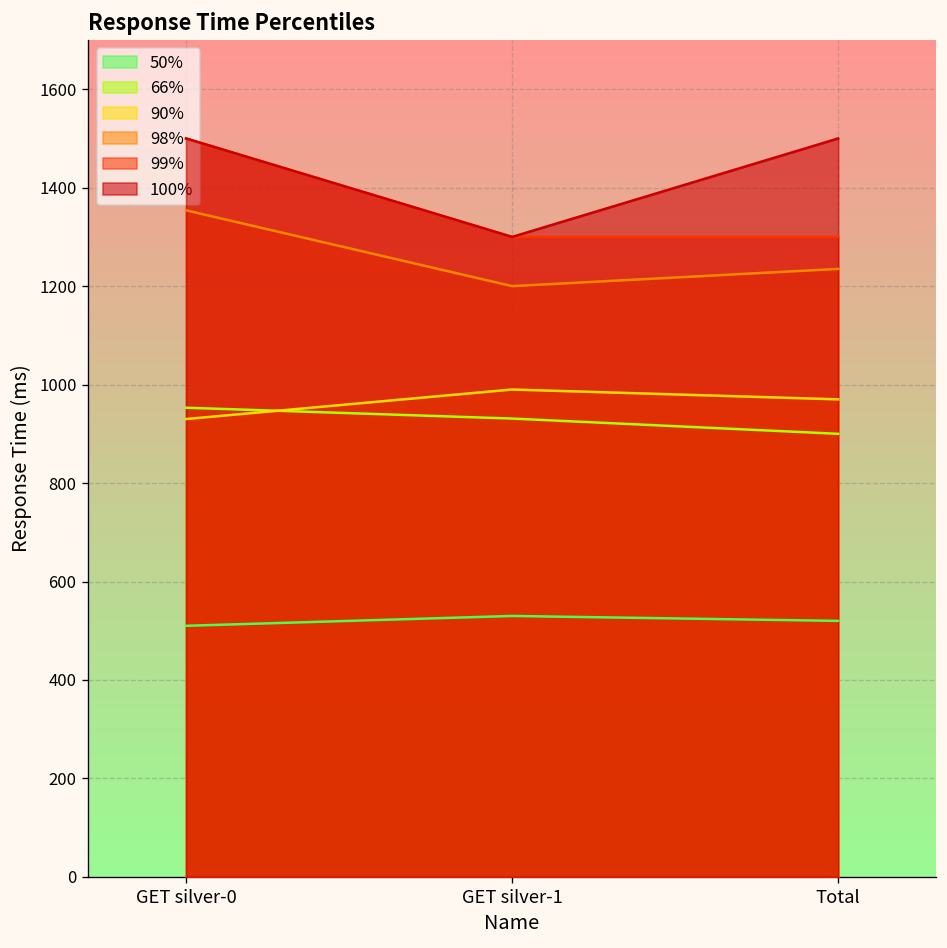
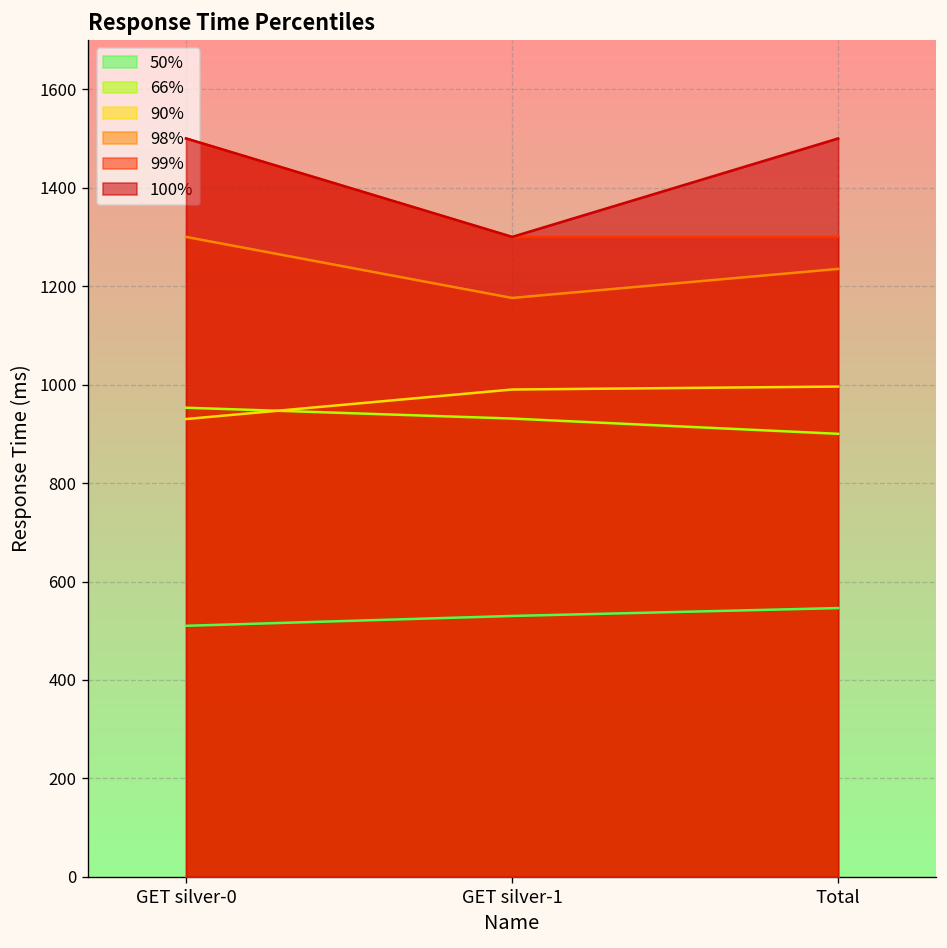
  {
    "50%": {
      "GET silver-0": 510,
      "GET silver-1": 530,
-     "Total": 520
+     "Total": 550
    },
    "66%": {
      "GET silver-0": 950,
      "GET silver-1": 930,
      "Total": 900
    },
    "90%": {
      "GET silver-0": 930,
      "GET silver-1": 990,
-     "Total": 970
+     "Total": 1000
    },
    "98%": {
-     "GET silver-0": 1350,
-     "GET silver-1": 1200,
+     "GET silver-0": 1300,
+     "GET silver-1": 1180,
      "Total": 1240
    }
  }
